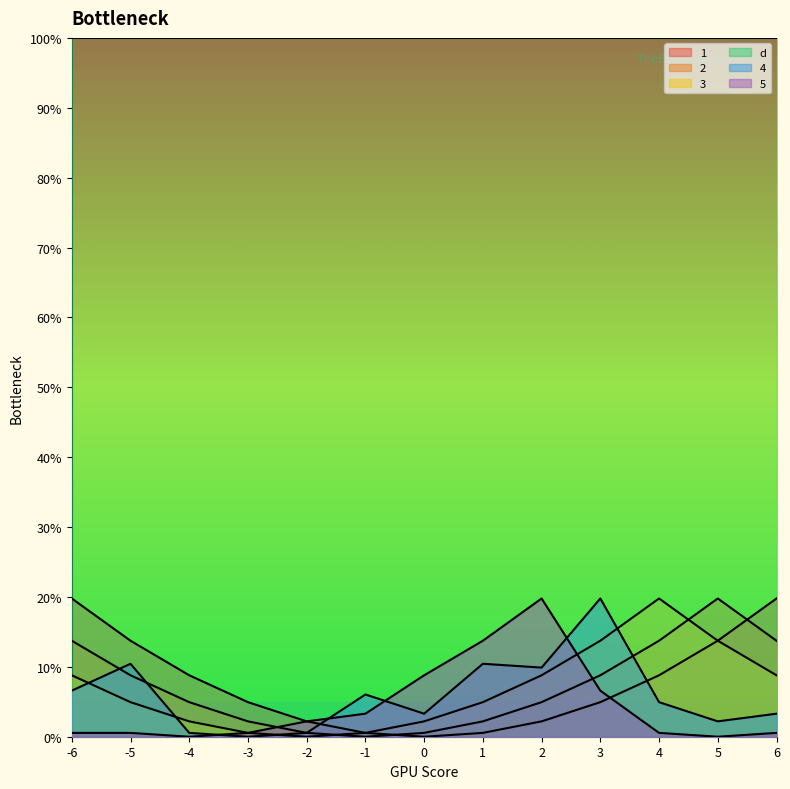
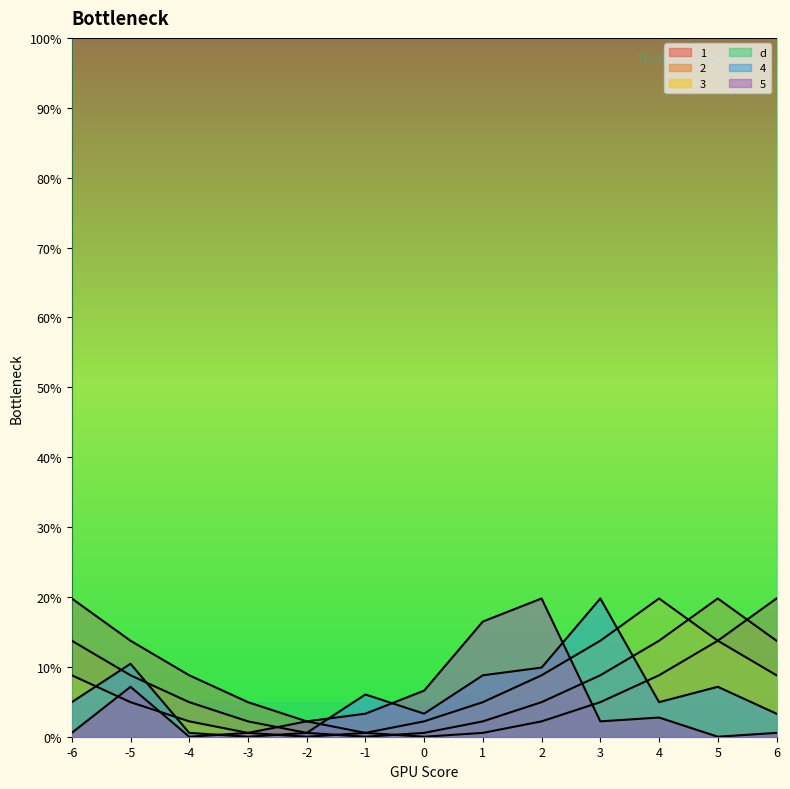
  {
    "d": {
      "-6": "100%",
      "-5": "100%",
      "-4": "100%",
      "-3": "100%",
      "-2": "100%",
      "-1": "100%",
      "0": "100%",
      "1": "100%",
      "2": "100%",
      "3": "100%",
      "4": "100%",
      "5": "100%",
      "6": "100%"
    },
    "4": {
-     "-6": "7%",
+     "-6": "5%",
      "-5": "10%",
      "-4": "1%",
      "-3": "0%",
      "-1": "6%",
      "0": "3%",
-     "1": "10%",
+     "1": "9%",
      "2": "10%",
      "3": "20%",
      "4": "5%",
-     "5": "2%",
+     "5": "7%",
      "6": "3%"
    },
    "5": {
      "-6": "1%",
-     "-5": "1%",
+     "-5": "7%",
      "-4": "0%",
      "-1": "3%",
-     "0": "9%",
-     "1": "14%",
+     "0": "7%",
+     "1": "16%",
      "2": "20%",
-     "3": "7%",
-     "4": "1%",
+     "3": "2%",
+     "4": "3%",
      "5": "0%",
      "6": "1%"
    }
  }
